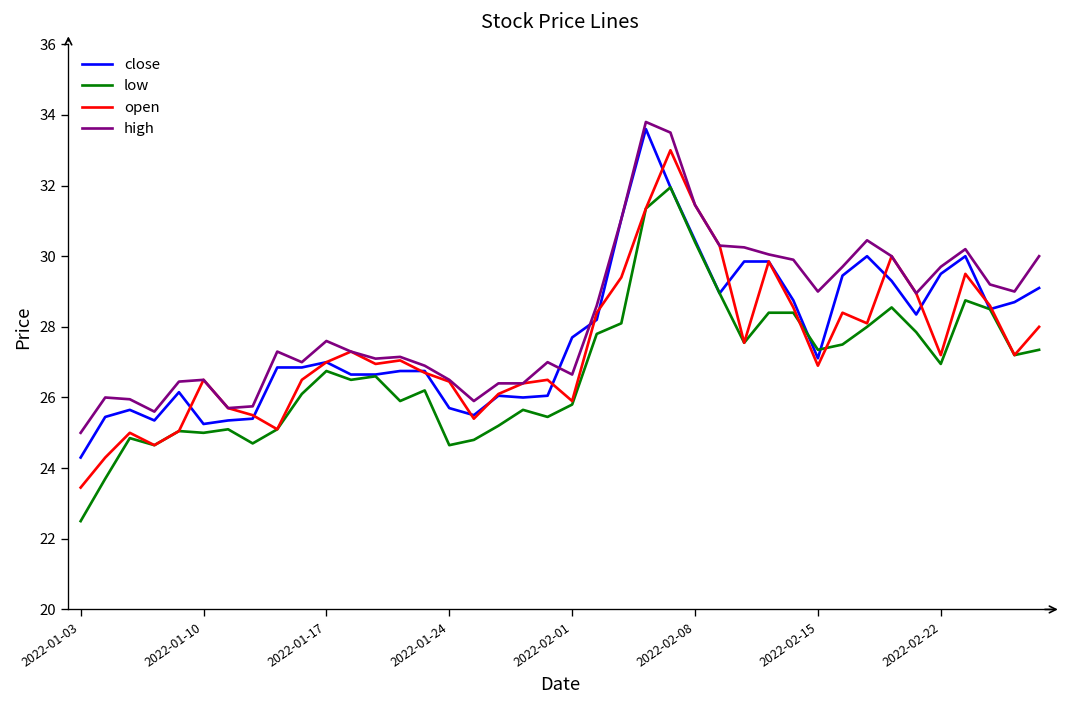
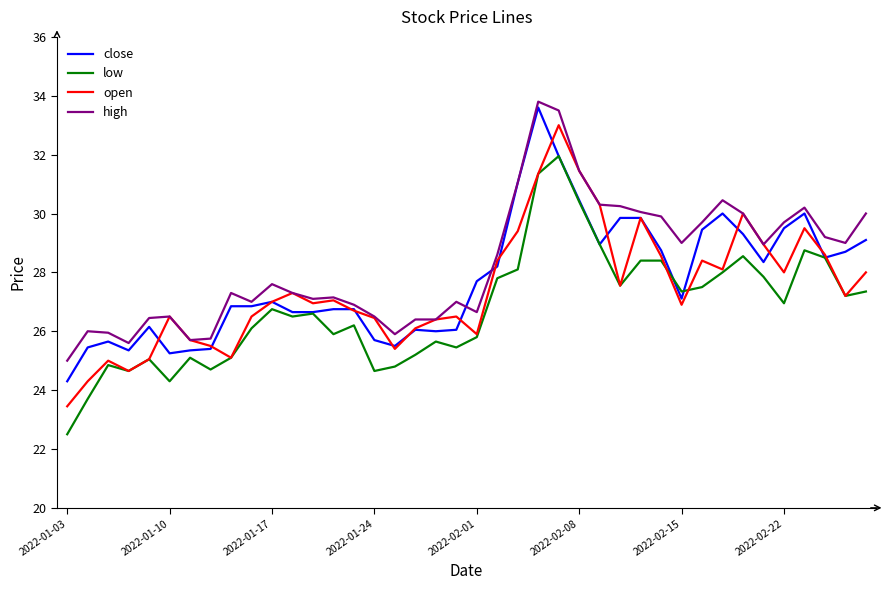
  {
    "close": {
      "2022-01-03": 24.3,
      "2022-01-10": 25.3,
      "2022-01-24": 25.7,
      "2022-02-01": 27.7,
      "2022-02-15": 27.1,
      "2022-02-22": 29.5
    },
    "low": {
      "2022-01-03": 22.5,
-     "2022-01-10": 25.0,
+     "2022-01-10": 24.3,
      "2022-01-17": 26.8,
      "2022-01-24": 24.7,
      "2022-02-01": 25.8,
      "2022-02-15": 27.4,
      "2022-02-22": 27.0
    },
    "open": {
      "2022-01-03": 23.5,
      "2022-02-01": 25.9,
      "2022-02-15": 26.9,
-     "2022-02-22": 27.2
+     "2022-02-22": 28.0
    },
    "high": {
      "2022-01-03": 25.0,
      "2022-01-17": 27.6,
      "2022-02-01": 26.7,
      "2022-02-15": 29.0,
      "2022-02-22": 29.7
    }
  }
